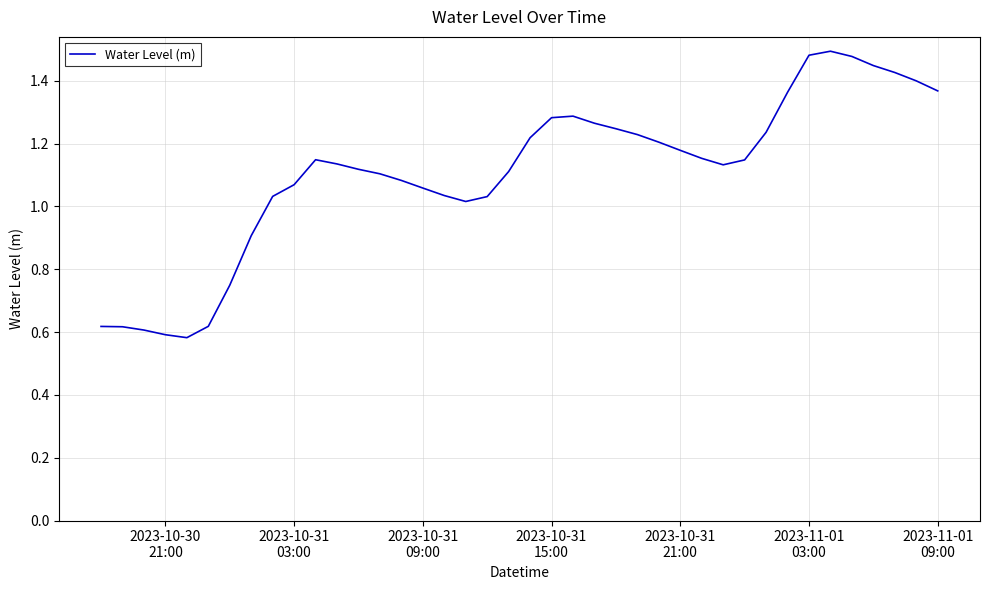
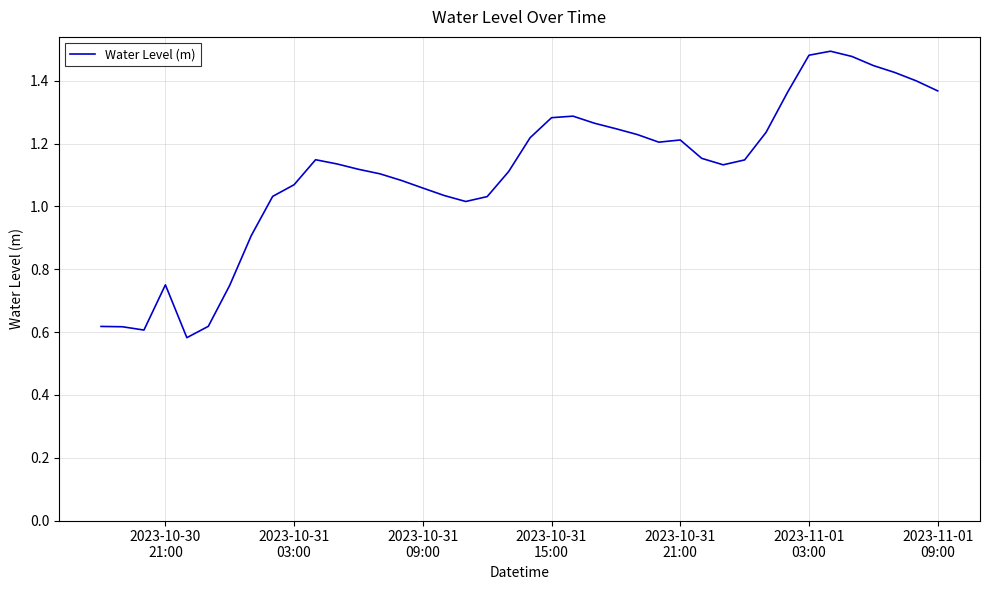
  {
-   "2023-10-30 21:00": 0.59,
+   "2023-10-30 21:00": 0.75,
    "2023-10-31 03:00": 1.07,
    "2023-10-31 09:00": 1.06,
    "2023-10-31 15:00": 1.28,
-   "2023-10-31 21:00": 1.18,
+   "2023-10-31 21:00": 1.21,
    "2023-11-01 03:00": 1.48,
    "2023-11-01 09:00": 1.37
  }
